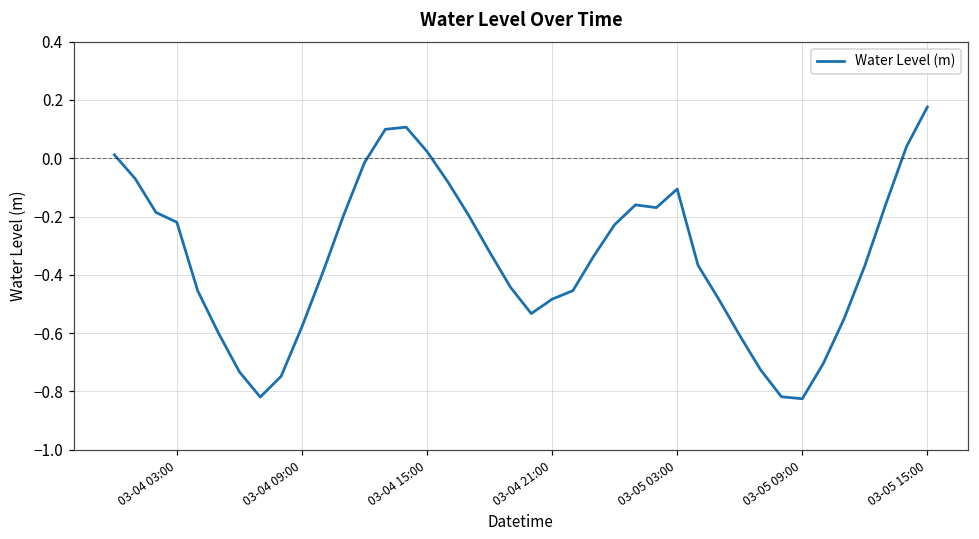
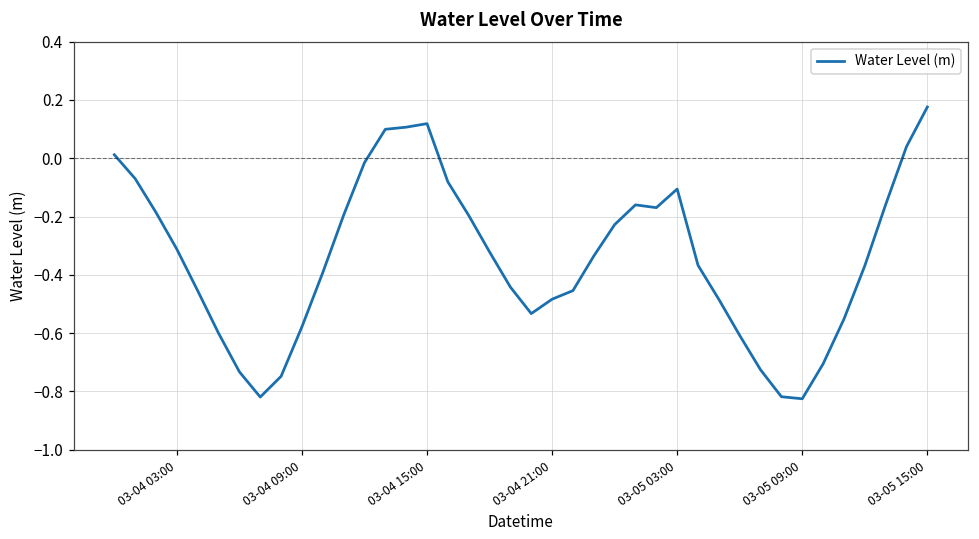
  {
-   "03-04 03:00": -0.22,
+   "03-04 03:00": -0.31,
    "03-04 09:00": -0.58,
-   "03-04 15:00": 0.02,
+   "03-04 15:00": 0.12,
    "03-04 21:00": -0.48,
    "03-05 03:00": -0.11,
    "03-05 09:00": -0.83,
    "03-05 15:00": 0.18
  }
